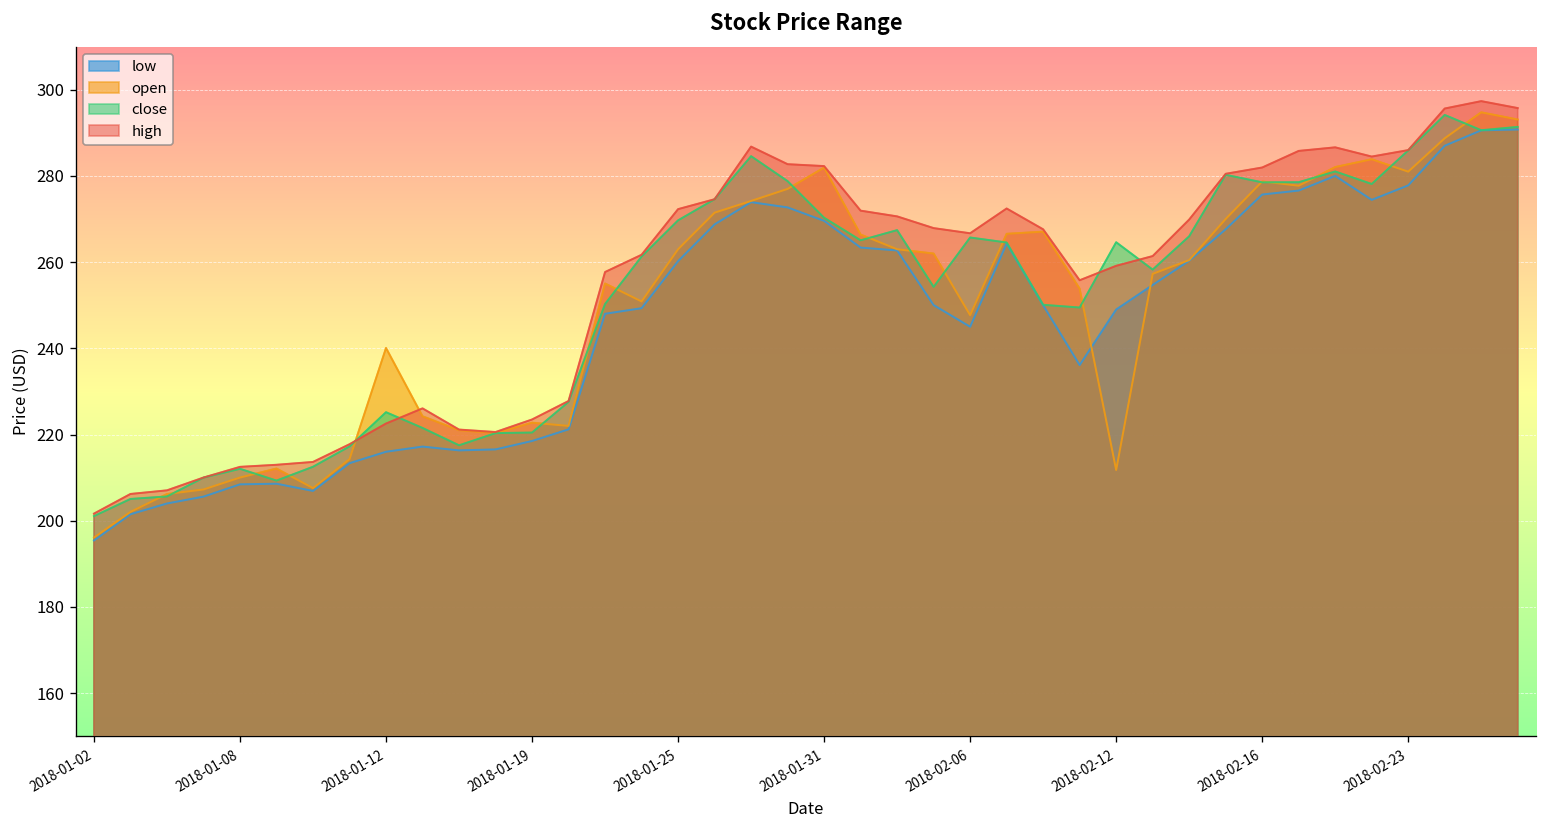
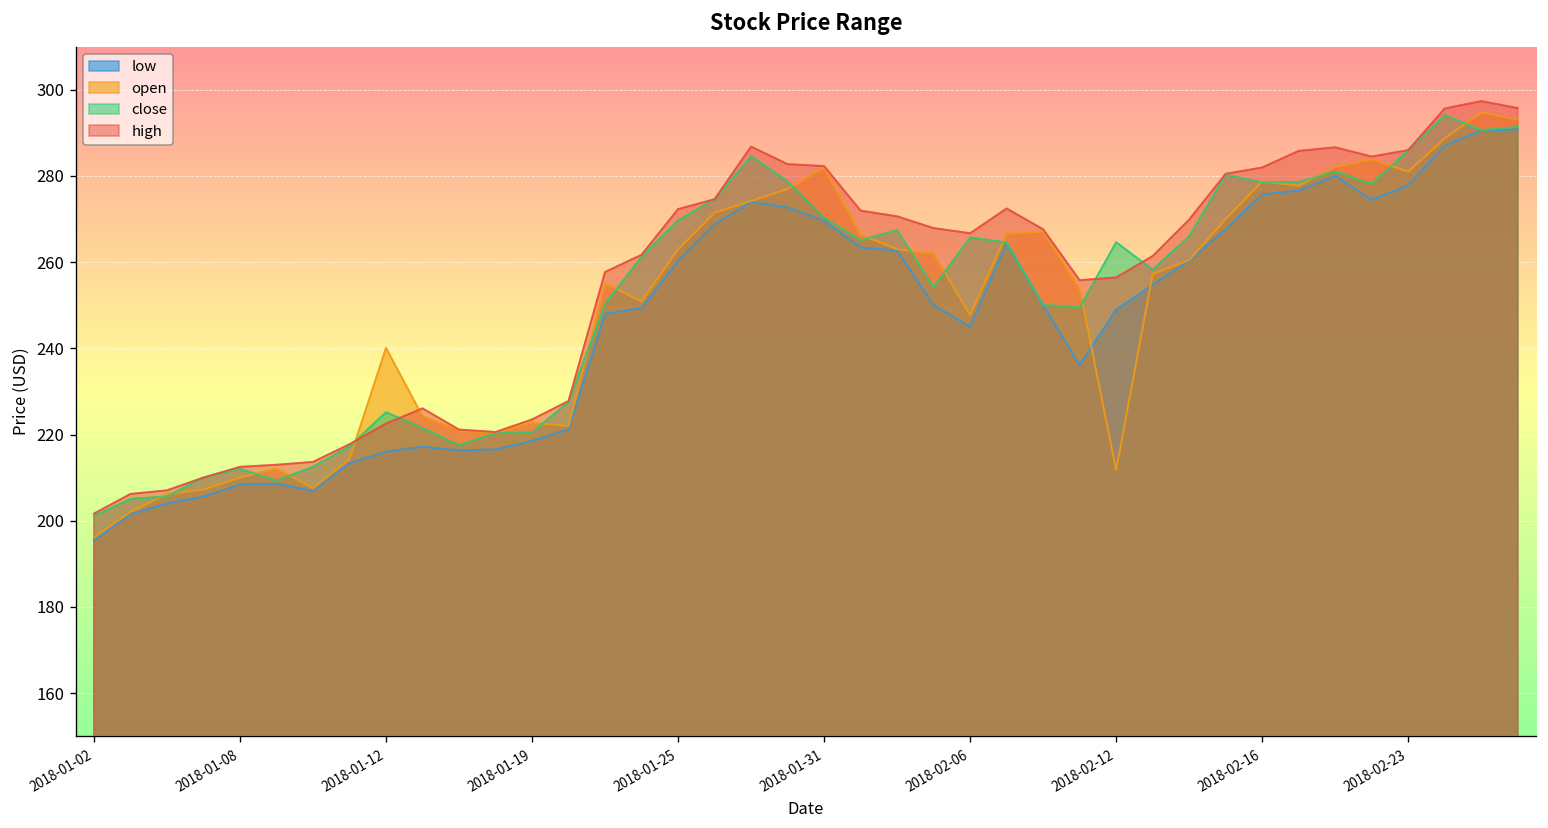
  {
    "low": {
      "2018-01-08": 208,
      "2018-01-12": 216,
      "2018-01-19": 219,
      "2018-01-25": 260,
      "2018-02-06": 245,
      "2018-02-12": 249,
      "2018-02-16": 276,
      "2018-02-23": 278
    },
    "open": {
      "2018-01-08": 210,
      "2018-01-12": 240,
      "2018-01-19": 223,
      "2018-01-25": 263,
      "2018-02-06": 248,
      "2018-02-12": 212,
      "2018-02-23": 281
    },
    "close": {
      "2018-01-12": 225,
      "2018-01-19": 220,
      "2018-01-25": 270,
      "2018-02-06": 266,
      "2018-02-12": 265
    },
    "high": {
      "2018-01-12": 223,
      "2018-01-19": 223,
      "2018-01-25": 272,
      "2018-02-06": 267,
-     "2018-02-12": 259,
+     "2018-02-12": 256,
      "2018-02-16": 282
    }
  }
